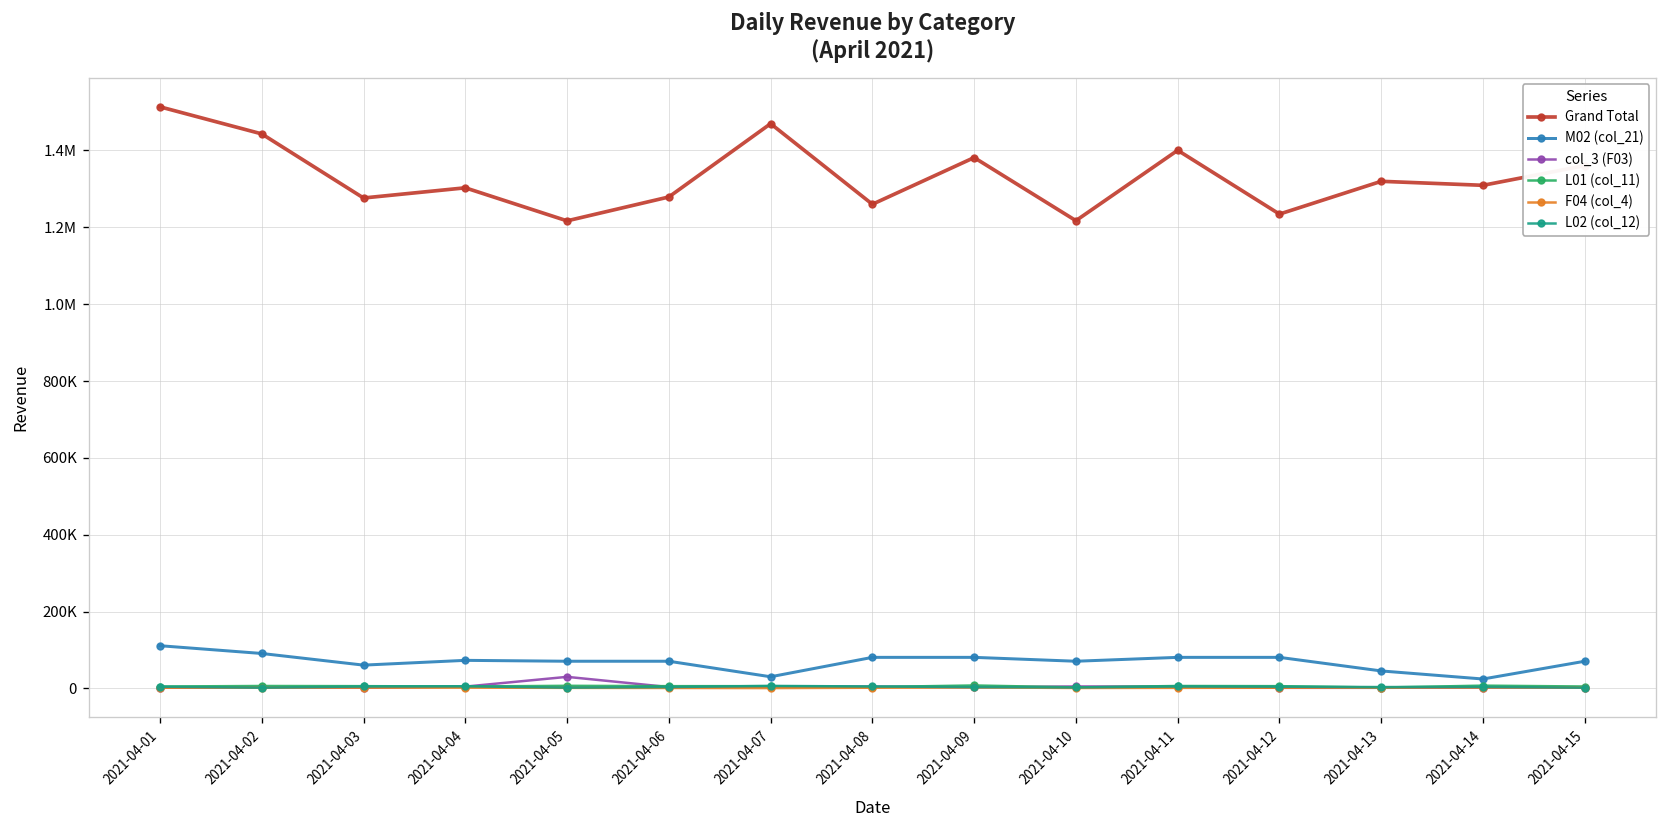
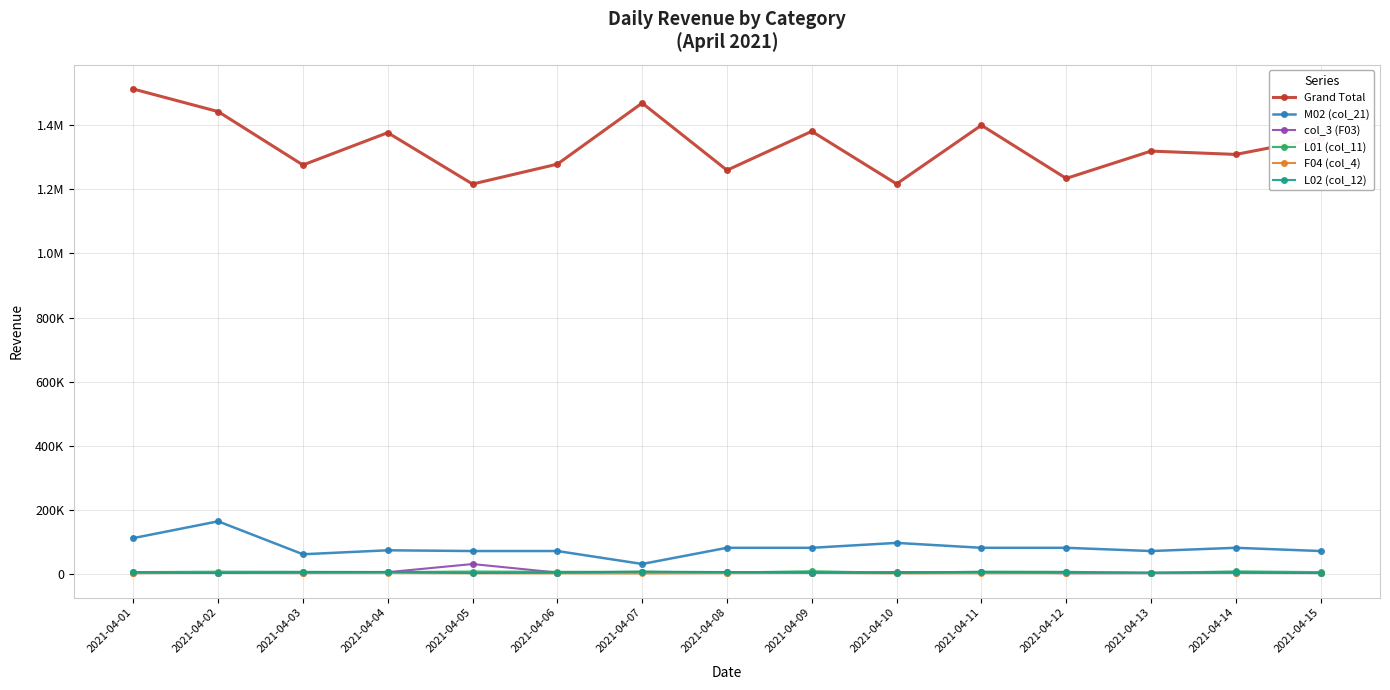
  {
    "Grand Total": {
      "2021-04-01": 1510000,
      "2021-04-02": 1440000,
      "2021-04-03": 1280000,
-     "2021-04-04": 1300000,
+     "2021-04-04": 1380000,
      "2021-04-05": 1220000,
      "2021-04-06": 1280000,
      "2021-04-07": 1470000,
      "2021-04-08": 1260000,
      "2021-04-09": 1380000,
      "2021-04-10": 1220000,
      "2021-04-11": 1400000,
      "2021-04-12": 1230000,
      "2021-04-13": 1320000,
      "2021-04-14": 1310000
    },
    "M02 (col_21)": {
      "2021-04-01": 110000,
-     "2021-04-02": 90000,
+     "2021-04-02": 160000,
      "2021-04-03": 60000,
      "2021-04-04": 70000,
      "2021-04-05": 70000,
      "2021-04-06": 70000,
      "2021-04-07": 30000,
      "2021-04-08": 80000,
      "2021-04-09": 80000,
-     "2021-04-10": 70000,
+     "2021-04-10": 100000,
      "2021-04-11": 80000,
      "2021-04-12": 80000,
-     "2021-04-13": 50000,
-     "2021-04-14": 20000,
+     "2021-04-13": 70000,
+     "2021-04-14": 80000,
      "2021-04-15": 70000
    },
    "col_3 (F03)": {
      "2021-04-05": 30000
    }
  }
